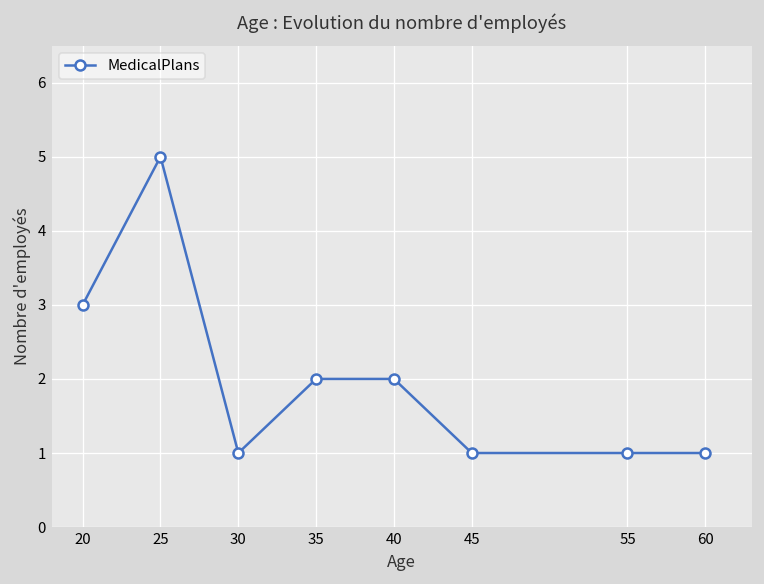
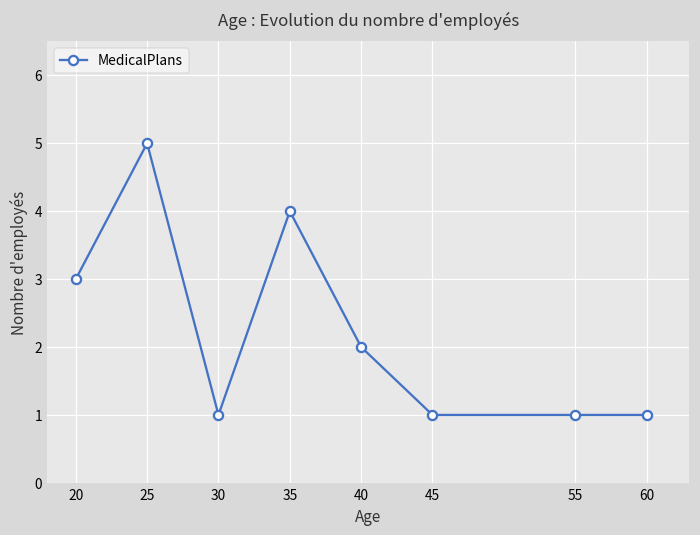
  {
    "20": 3,
    "25": 5,
    "30": 1,
-   "35": 2,
+   "35": 4,
    "40": 2,
    "45": 1,
    "55": 1,
    "60": 1
  }
